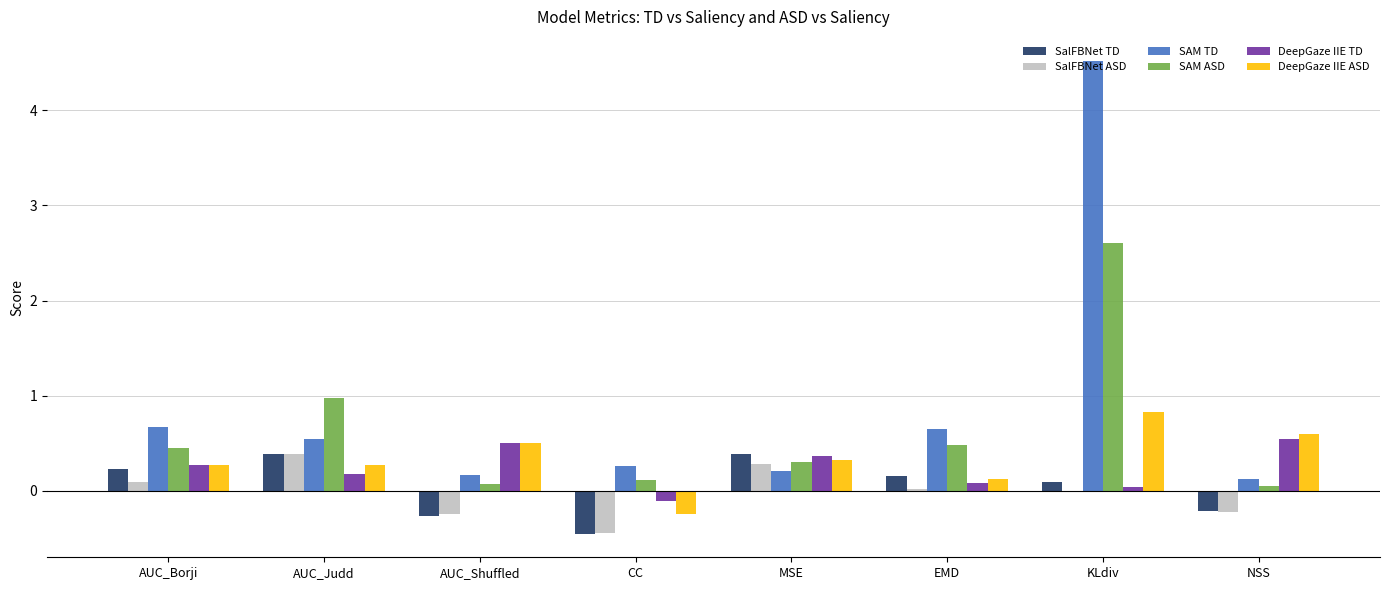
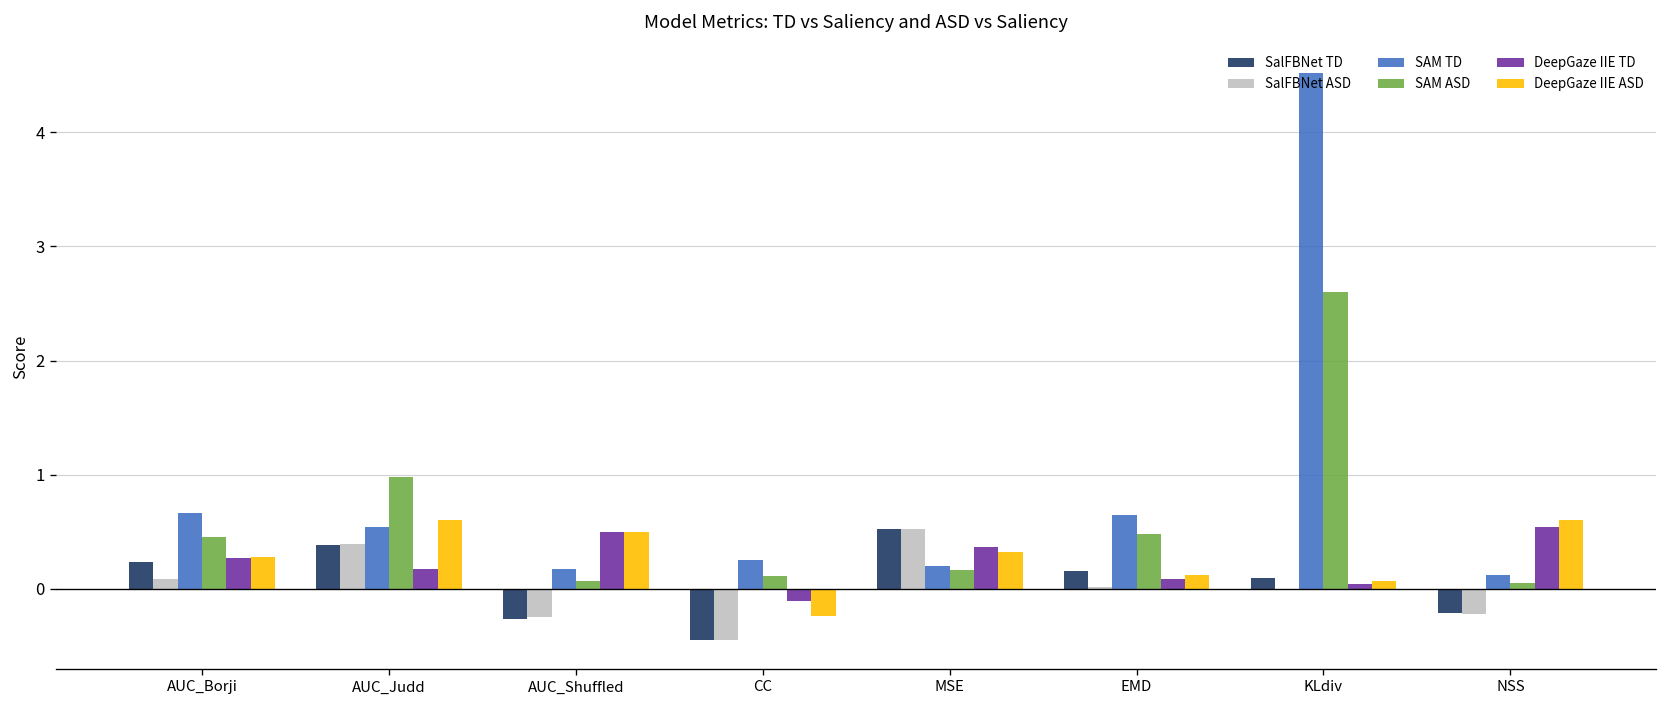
  {
    "SalFBNet TD": {
      "AUC_Borji": 0.2,
      "AUC_Judd": 0.4,
      "AUC_Shuffled": -0.3,
      "CC": -0.4,
-     "MSE": 0.4,
+     "MSE": 0.5,
      "EMD": 0.2,
      "KLdiv": 0.1,
      "NSS": -0.2
    },
    "SalFBNet ASD": {
      "AUC_Borji": 0.1,
      "AUC_Judd": 0.4,
      "AUC_Shuffled": -0.2,
      "CC": -0.4,
-     "MSE": 0.3,
+     "MSE": 0.5,
      "NSS": -0.2
    },
    "SAM TD": {
      "AUC_Borji": 0.7,
      "AUC_Judd": 0.5,
      "AUC_Shuffled": 0.2,
      "CC": 0.3,
      "MSE": 0.2,
      "EMD": 0.6,
      "KLdiv": 4.5,
      "NSS": 0.1
    },
    "SAM ASD": {
      "AUC_Borji": 0.5,
      "AUC_Judd": 1.0,
      "AUC_Shuffled": 0.1,
      "CC": 0.1,
-     "MSE": 0.3,
+     "MSE": 0.2,
      "EMD": 0.5,
      "KLdiv": 2.6,
      "NSS": 0.1
    },
    "DeepGaze IIE TD": {
      "AUC_Borji": 0.3,
      "AUC_Judd": 0.2,
      "AUC_Shuffled": 0.5,
      "CC": -0.1,
      "MSE": 0.4,
      "EMD": 0.1,
      "KLdiv": 0.0,
      "NSS": 0.5
    },
    "DeepGaze IIE ASD": {
      "AUC_Borji": 0.3,
-     "AUC_Judd": 0.3,
+     "AUC_Judd": 0.6,
      "AUC_Shuffled": 0.5,
      "CC": -0.2,
      "MSE": 0.3,
      "EMD": 0.1,
-     "KLdiv": 0.8,
+     "KLdiv": 0.1,
      "NSS": 0.6
    }
  }
